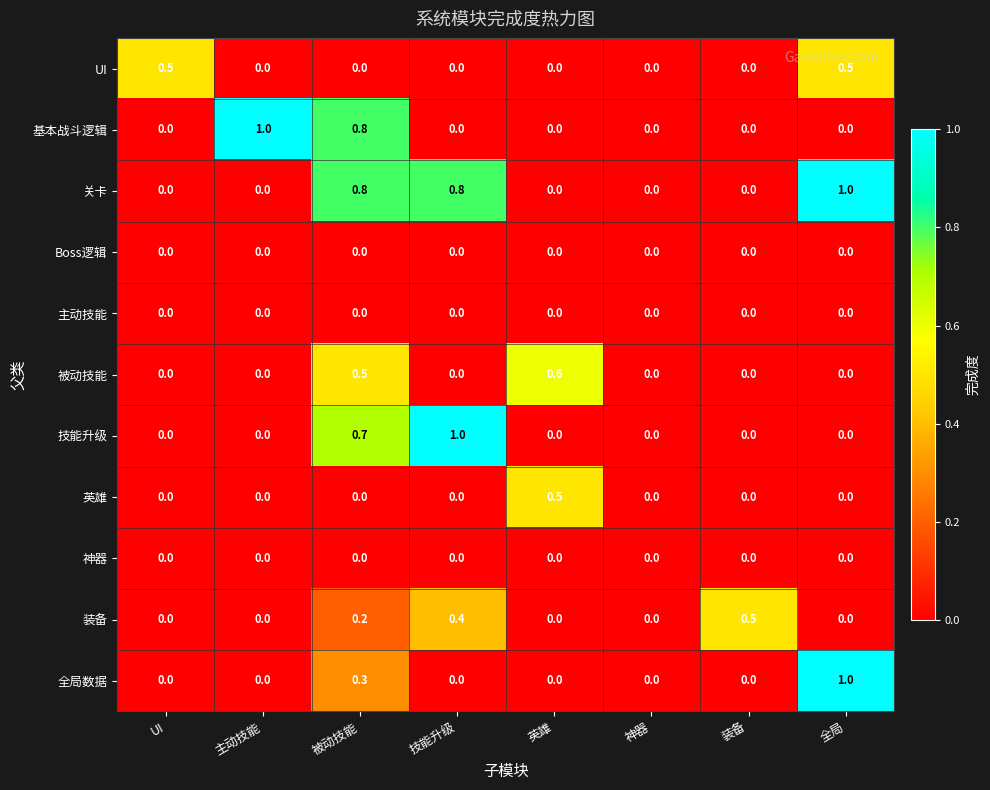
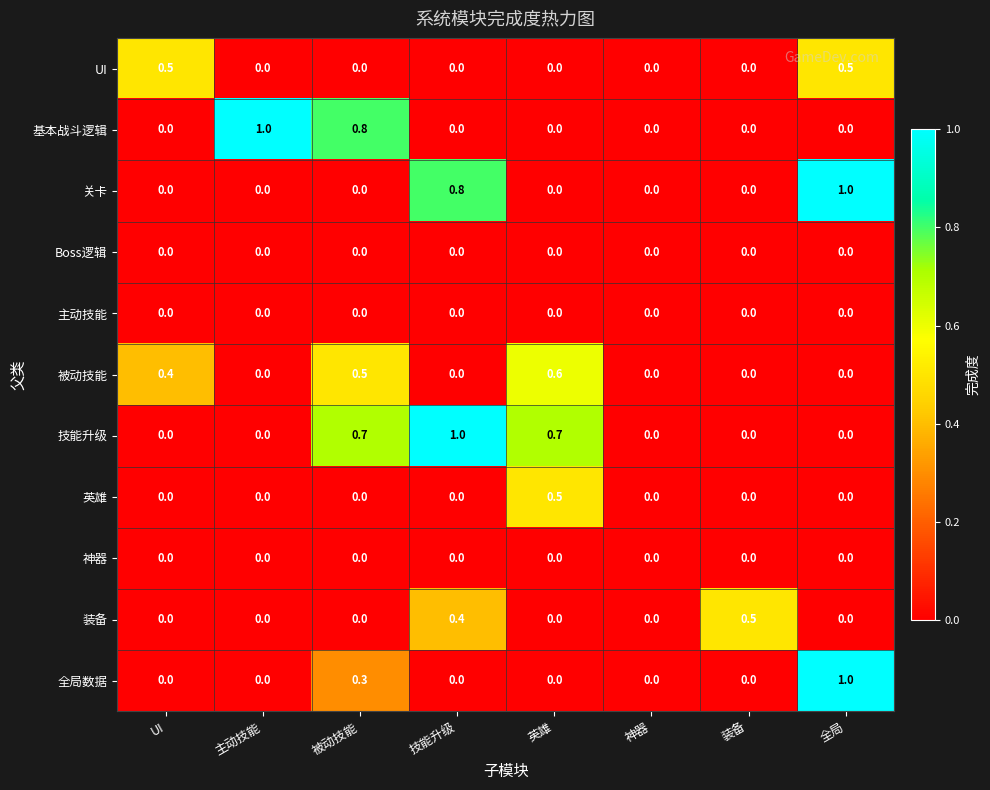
  {
    "UI": {
      "UI": 0.5,
      "主动技能": 0.0,
      "被动技能": 0.0,
      "技能升级": 0.0,
      "英雄": 0.0,
      "神器": 0.0,
      "装备": 0.0
    },
    "基本战斗逻辑": {
      "UI": 0.0,
      "主动技能": 1.0,
      "被动技能": 0.8,
      "技能升级": 0.0,
      "英雄": 0.0,
      "神器": 0.0,
      "装备": 0.0,
      "全局": 0.0
    },
    "关卡": {
      "UI": 0.0,
      "主动技能": 0.0,
-     "被动技能": 0.8,
+     "被动技能": 0.0,
      "技能升级": 0.8,
      "英雄": 0.0,
      "神器": 0.0,
      "装备": 0.0,
      "全局": 1.0
    },
    "Boss逻辑": {
      "UI": 0.0,
      "主动技能": 0.0,
      "被动技能": 0.0,
      "技能升级": 0.0,
      "英雄": 0.0,
      "神器": 0.0,
      "装备": 0.0,
      "全局": 0.0
    },
    "主动技能": {
      "UI": 0.0,
      "主动技能": 0.0,
      "被动技能": 0.0,
      "技能升级": 0.0,
      "英雄": 0.0,
      "神器": 0.0,
      "装备": 0.0,
      "全局": 0.0
    },
    "被动技能": {
-     "UI": 0.0,
+     "UI": 0.4,
      "主动技能": 0.0,
      "被动技能": 0.5,
      "技能升级": 0.0,
      "英雄": 0.6,
      "神器": 0.0,
      "装备": 0.0,
      "全局": 0.0
    },
    "技能升级": {
      "UI": 0.0,
      "主动技能": 0.0,
      "被动技能": 0.7,
      "技能升级": 1.0,
-     "英雄": 0.0,
+     "英雄": 0.7,
      "神器": 0.0,
      "装备": 0.0,
      "全局": 0.0
    },
    "英雄": {
      "UI": 0.0,
      "主动技能": 0.0,
      "被动技能": 0.0,
      "技能升级": 0.0,
      "英雄": 0.5,
      "神器": 0.0,
      "装备": 0.0,
      "全局": 0.0
    },
    "神器": {
      "UI": 0.0,
      "主动技能": 0.0,
      "被动技能": 0.0,
      "技能升级": 0.0,
      "英雄": 0.0,
      "神器": 0.0,
      "装备": 0.0,
      "全局": 0.0
    },
    "装备": {
      "UI": 0.0,
      "主动技能": 0.0,
-     "被动技能": 0.2,
+     "被动技能": 0.0,
      "技能升级": 0.4,
      "英雄": 0.0,
      "神器": 0.0,
      "装备": 0.5,
      "全局": 0.0
    },
    "全局数据": {
      "UI": 0.0,
      "主动技能": 0.0,
      "被动技能": 0.3,
      "技能升级": 0.0,
      "英雄": 0.0,
      "神器": 0.0,
      "装备": 0.0,
      "全局": 1.0
    }
  }
